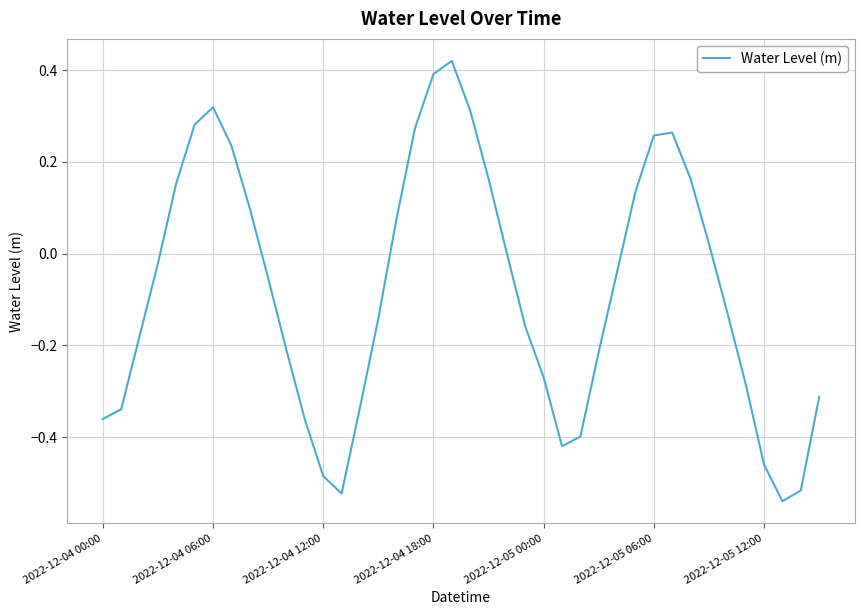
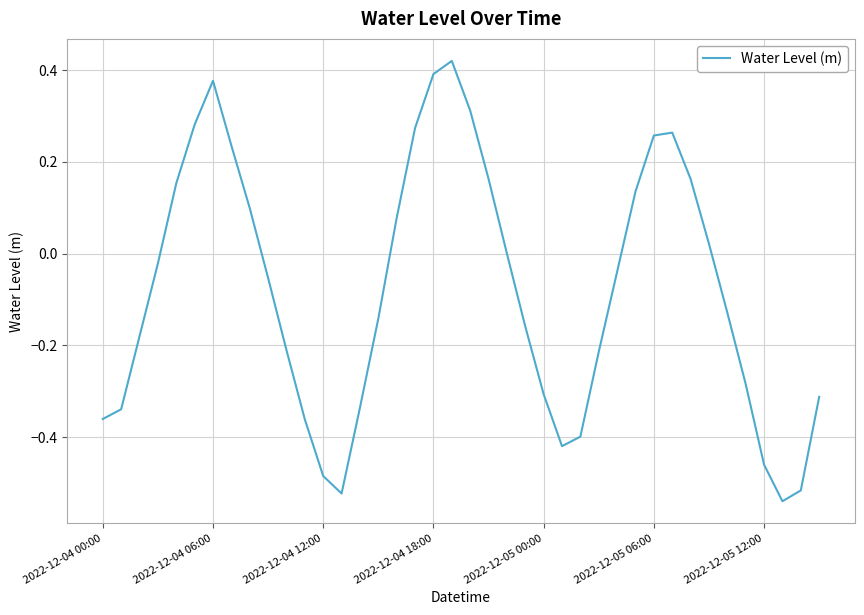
  {
    "2022-12-04 00:00": -0.36,
-   "2022-12-04 06:00": 0.32,
+   "2022-12-04 06:00": 0.38,
    "2022-12-04 12:00": -0.48,
    "2022-12-04 18:00": 0.39,
-   "2022-12-05 00:00": -0.27,
+   "2022-12-05 00:00": -0.31,
    "2022-12-05 06:00": 0.26,
    "2022-12-05 12:00": -0.46
  }
